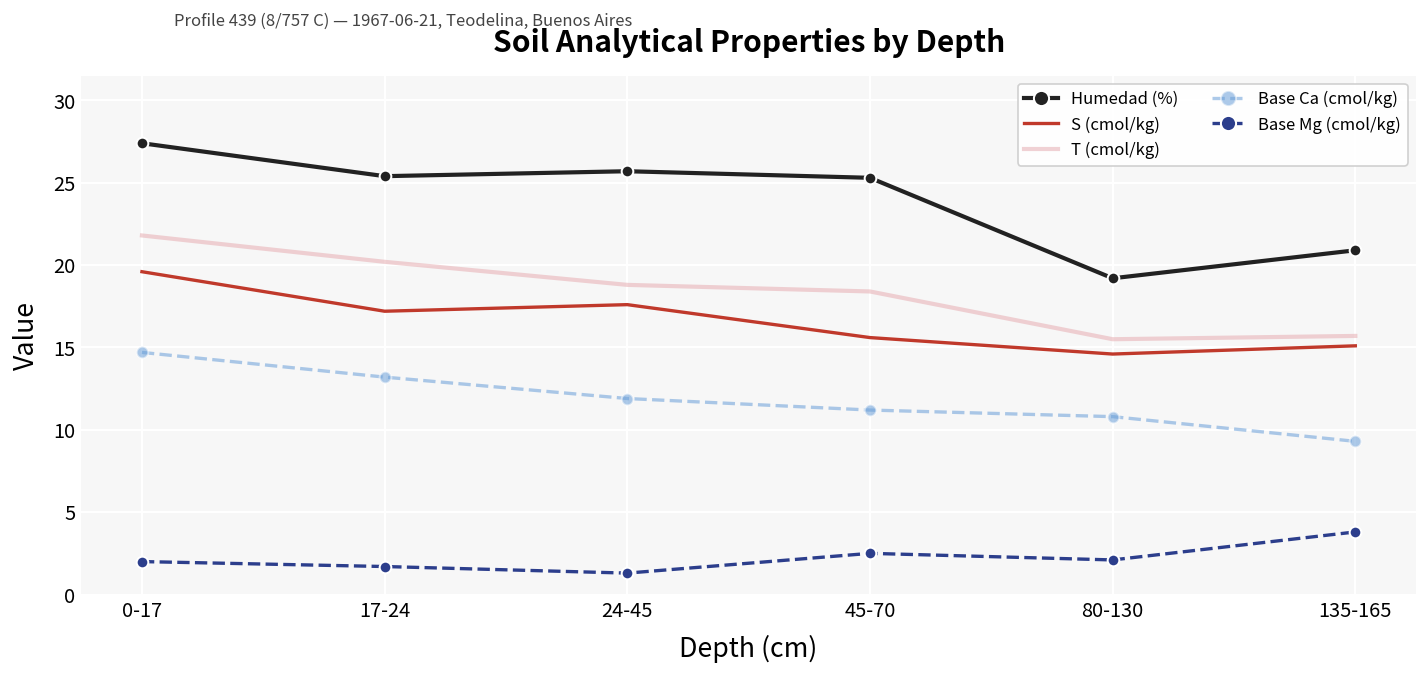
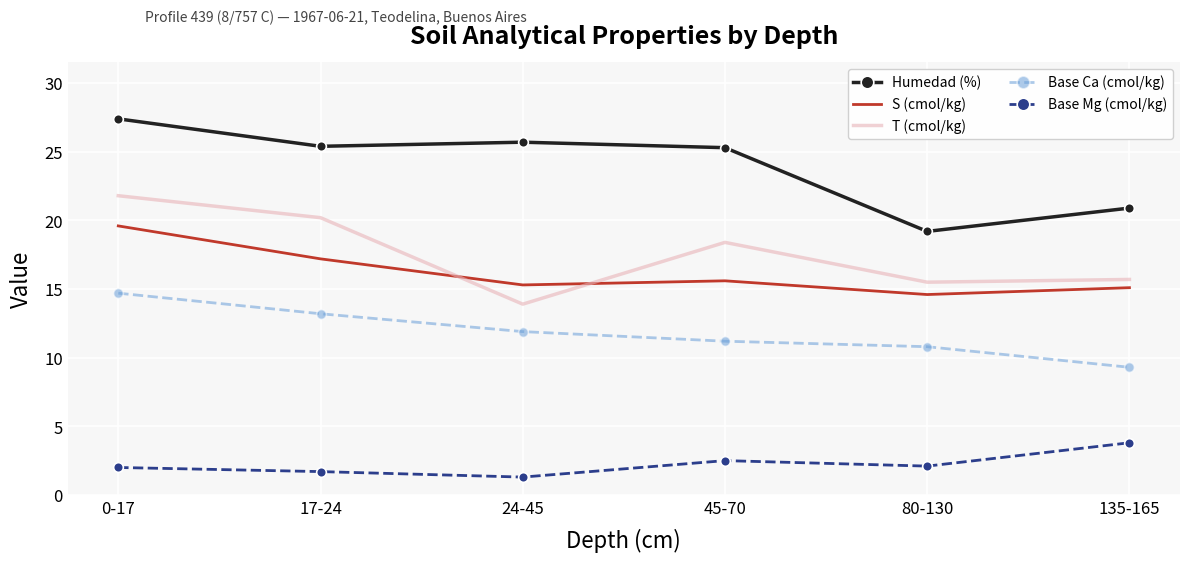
  {
    "Humedad (%)": {
      "0-17": 27.4,
      "17-24": 25.4,
      "24-45": 25.7,
      "45-70": 25.3,
      "80-130": 19.2,
      "135-165": 20.9
    },
    "S (cmol/kg)": {
      "0-17": 19.6,
      "17-24": 17.2,
-     "24-45": 17.6,
+     "24-45": 15.3,
      "45-70": 15.6,
      "80-130": 14.6,
      "135-165": 15.1
    },
    "T (cmol/kg)": {
      "0-17": 21.8,
      "17-24": 20.2,
-     "24-45": 18.8,
+     "24-45": 13.9,
      "45-70": 18.4,
      "80-130": 15.5,
      "135-165": 15.7
    },
    "Base Ca (cmol/kg)": {
      "0-17": 14.7,
      "17-24": 13.2,
      "24-45": 11.9,
      "45-70": 11.2,
      "80-130": 10.8,
      "135-165": 9.3
    },
    "Base Mg (cmol/kg)": {
      "0-17": 2.0,
      "17-24": 1.7,
      "24-45": 1.3,
      "45-70": 2.5,
      "80-130": 2.1,
      "135-165": 3.8
    }
  }
